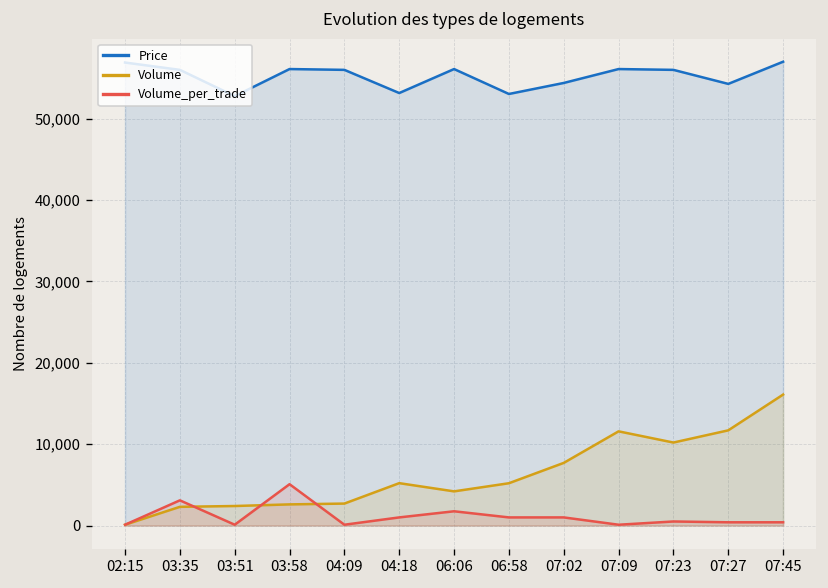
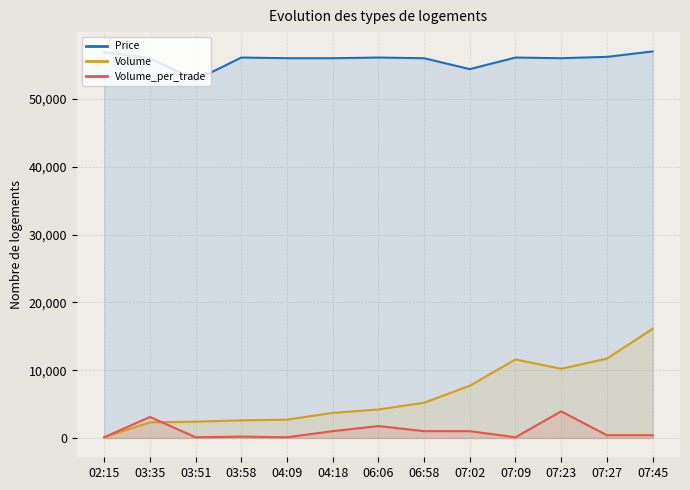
  {
    "Price": {
      "03:58": "56,000",
      "04:09": "56,000",
-     "04:18": "53,000",
+     "04:18": "56,000",
      "06:06": "56,000",
-     "06:58": "53,000",
+     "06:58": "56,000",
      "07:02": "54,000",
      "07:09": "56,000",
      "07:23": "56,000",
-     "07:27": "54,000",
+     "07:27": "56,000",
      "07:45": "57,000"
    },
    "Volume": {
      "03:35": "2,000",
      "03:51": "2,000",
      "03:58": "3,000",
      "04:09": "3,000",
-     "04:18": "5,000",
+     "04:18": "4,000",
      "06:06": "4,000",
      "06:58": "5,000",
      "07:02": "8,000",
      "07:09": "12,000",
      "07:23": "10,000",
      "07:27": "12,000",
      "07:45": "16,000"
    },
    "Volume_per_trade": {
      "03:35": "3,000",
      "03:51": "0",
-     "03:58": "5,000",
+     "03:58": "0",
      "04:09": "0",
      "04:18": "1,000",
      "06:06": "2,000",
      "06:58": "1,000",
      "07:02": "1,000",
      "07:09": "0",
-     "07:23": "1,000",
+     "07:23": "4,000",
      "07:27": "0",
      "07:45": "0"
    }
  }
